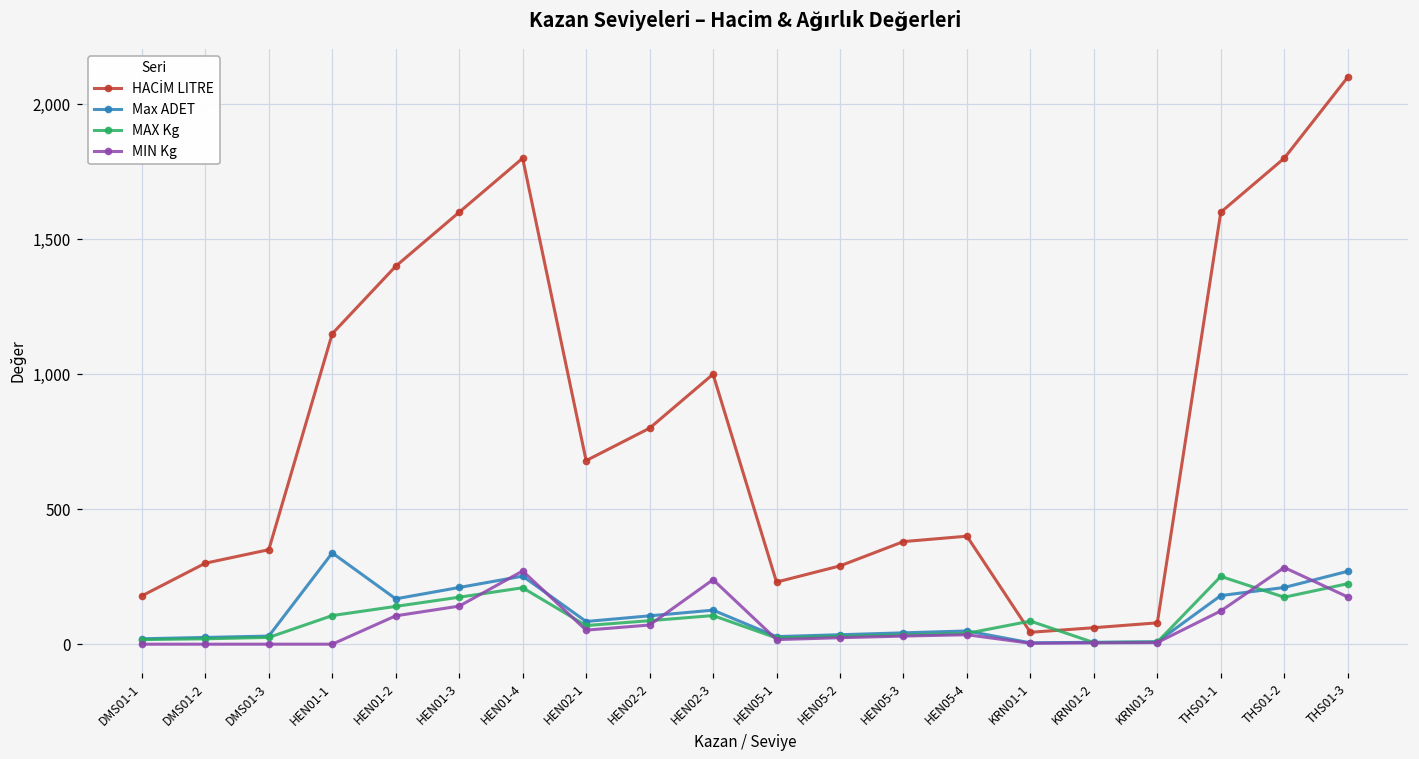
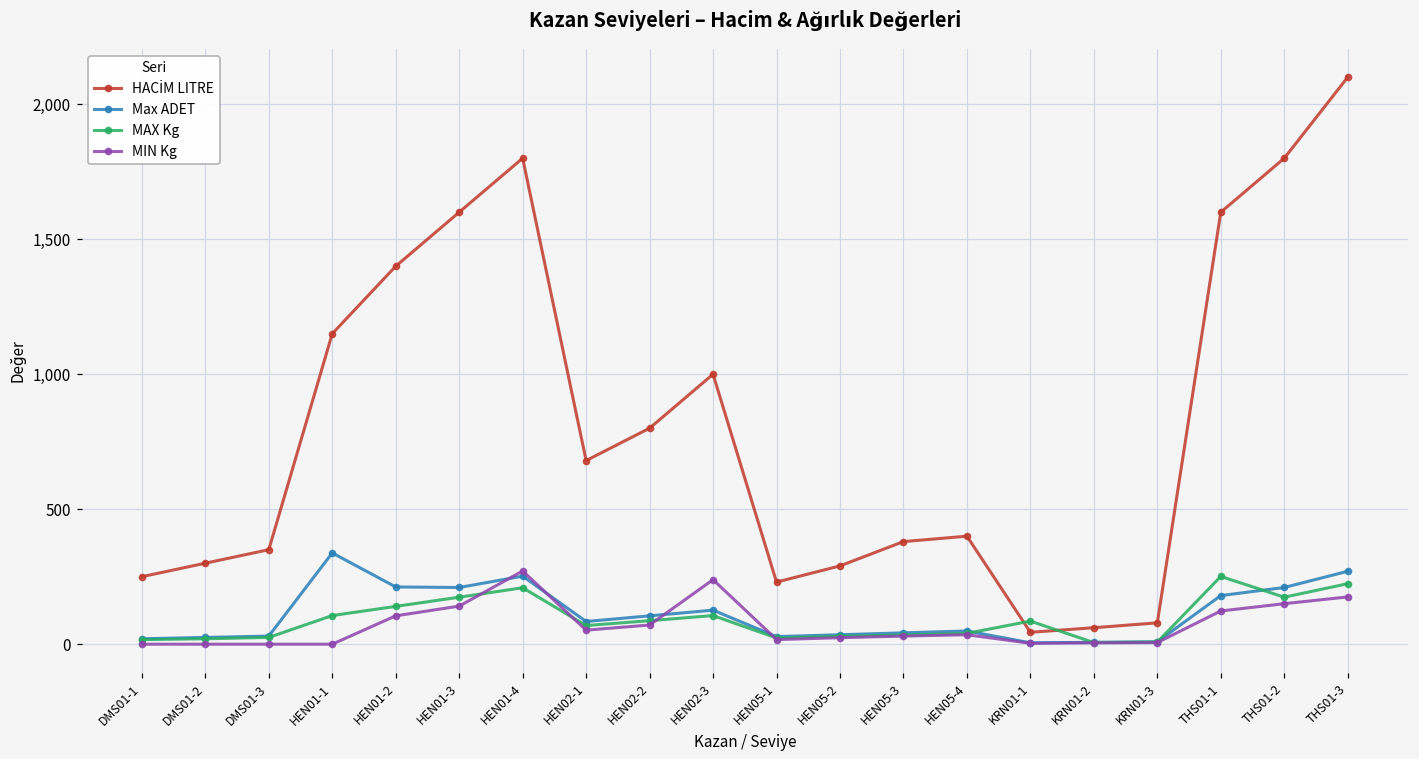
  {
    "HACİM LITRE": {
-     "DMS01-1": "180",
+     "DMS01-1": "250",
      "DMS01-2": "300",
      "DMS01-3": "350",
      "HEN01-1": "1,150",
      "HEN01-2": "1,400",
      "HEN01-3": "1,600",
      "HEN01-4": "1,800",
      "HEN02-1": "680",
      "HEN02-2": "800",
      "HEN02-3": "1,000",
      "HEN05-1": "230",
      "HEN05-2": "290",
      "HEN05-3": "380",
      "HEN05-4": "400",
      "KRN01-1": "40",
      "KRN01-2": "60",
      "KRN01-3": "80",
      "THS01-1": "1,600",
      "THS01-2": "1,800",
      "THS01-3": "2,100"
    },
    "Max ADET": {
      "HEN01-1": "340",
-     "HEN01-2": "170",
+     "HEN01-2": "210",
      "HEN01-3": "210",
      "HEN01-4": "250",
      "HEN02-1": "80",
      "HEN02-2": "110",
      "HEN02-3": "130",
      "THS01-1": "180",
      "THS01-2": "210",
      "THS01-3": "270"
    },
    "MAX Kg": {
      "HEN01-1": "110",
      "HEN01-2": "140",
      "HEN01-3": "170",
      "HEN01-4": "210",
      "HEN02-1": "70",
      "HEN02-2": "90",
      "HEN02-3": "110",
      "KRN01-1": "90",
      "THS01-1": "250",
      "THS01-2": "170",
      "THS01-3": "220"
    },
    "MIN Kg": {
      "DMS01-1": "0",
      "DMS01-2": "0",
      "DMS01-3": "0",
      "HEN01-1": "0",
      "HEN01-2": "110",
      "HEN01-3": "140",
      "HEN01-4": "270",
      "HEN02-1": "50",
      "HEN02-2": "70",
      "HEN02-3": "240",
      "THS01-1": "120",
-     "THS01-2": "280",
+     "THS01-2": "150",
      "THS01-3": "180"
    }
  }
